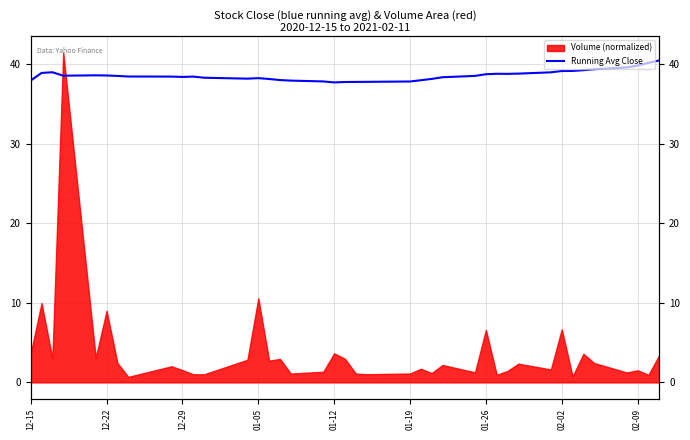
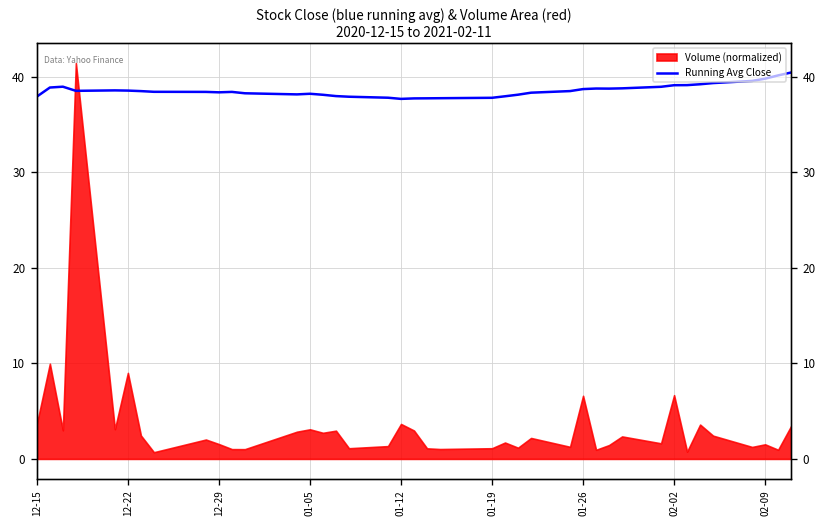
  {
    "Running Avg Close": {
      "12-15": 38,
      "12-22": 39,
      "12-29": 38,
      "01-05": 38,
      "01-12": 38,
      "01-19": 38,
      "01-26": 39,
      "02-02": 39
    },
    "Volume (normalized)": {
      "12-15": 4,
      "12-22": 9,
      "12-29": 2,
-     "01-05": 11,
+     "01-05": 3,
      "01-12": 4,
      "01-19": 1,
      "01-26": 7,
      "02-02": 7,
      "02-09": 2
    }
  }
